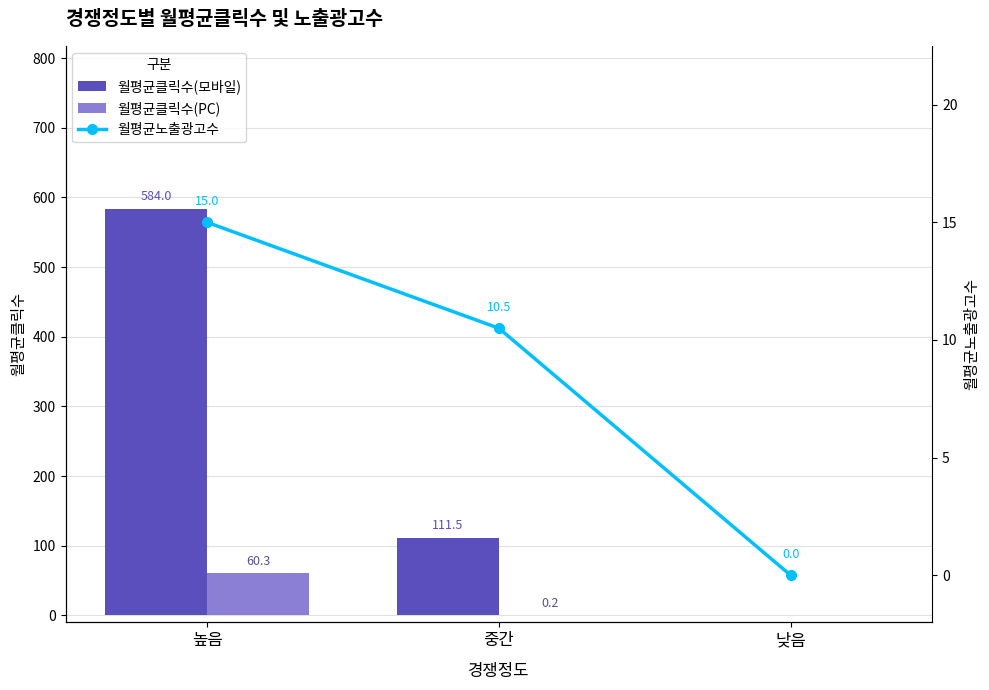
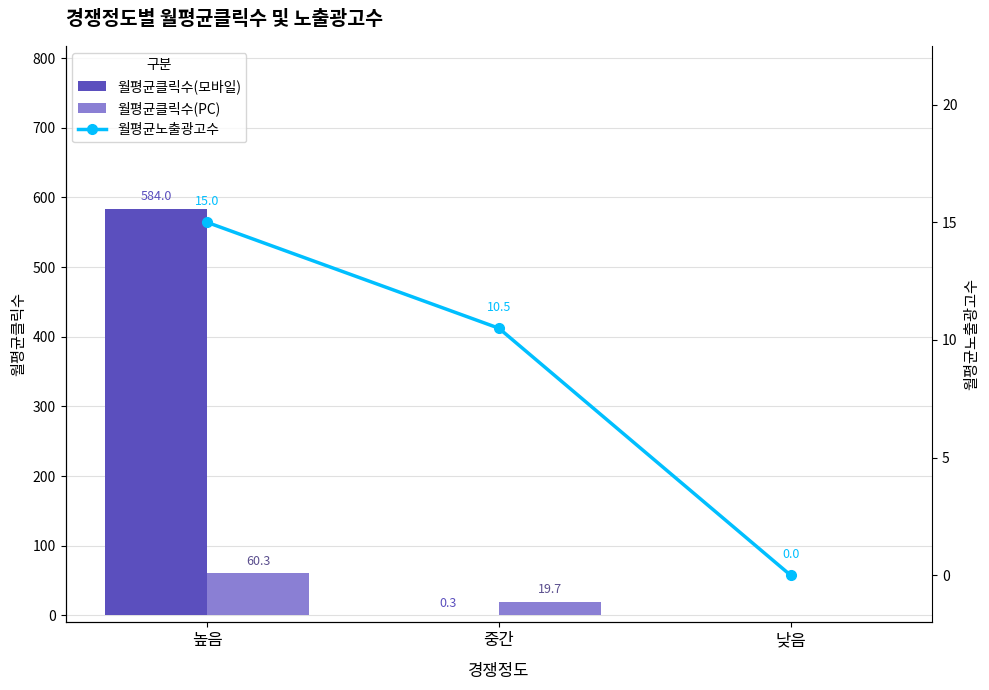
  {
    "월평균클릭수(모바일)": {
      "높음": 584.0,
-     "중간": 111.5
+     "중간": 0.3
    },
    "월평균클릭수(PC)": {
      "높음": 60.3,
-     "중간": 0.2
+     "중간": 19.7
    },
    "월평균노출광고수": {
      "높음": 15.0,
      "중간": 10.5,
      "낮음": 0.0
    }
  }
